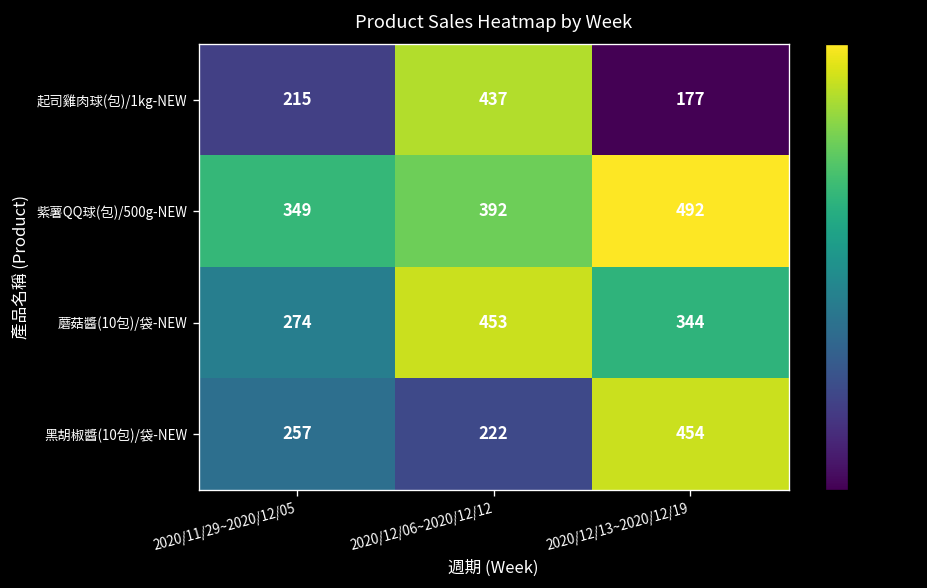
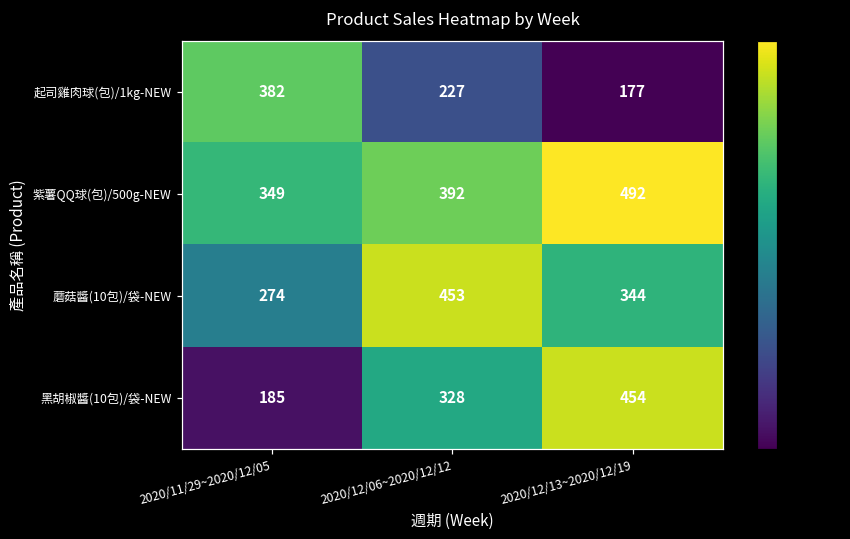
  {
    "起司雞肉球(包)/1kg-NEW": {
-     "2020/11/29~2020/12/05": 215,
-     "2020/12/06~2020/12/12": 437,
+     "2020/11/29~2020/12/05": 382,
+     "2020/12/06~2020/12/12": 227,
      "2020/12/13~2020/12/19": 177
    },
    "紫薯QQ球(包)/500g-NEW": {
      "2020/11/29~2020/12/05": 349,
      "2020/12/06~2020/12/12": 392,
      "2020/12/13~2020/12/19": 492
    },
    "蘑菇醬(10包)/袋-NEW": {
      "2020/11/29~2020/12/05": 274,
      "2020/12/06~2020/12/12": 453,
      "2020/12/13~2020/12/19": 344
    },
    "黑胡椒醬(10包)/袋-NEW": {
-     "2020/11/29~2020/12/05": 257,
-     "2020/12/06~2020/12/12": 222,
+     "2020/11/29~2020/12/05": 185,
+     "2020/12/06~2020/12/12": 328,
      "2020/12/13~2020/12/19": 454
    }
  }
